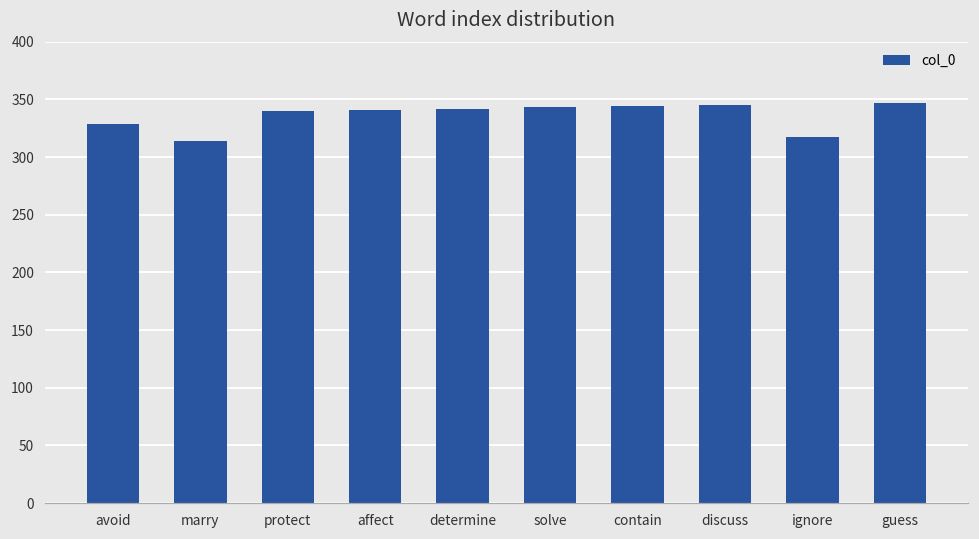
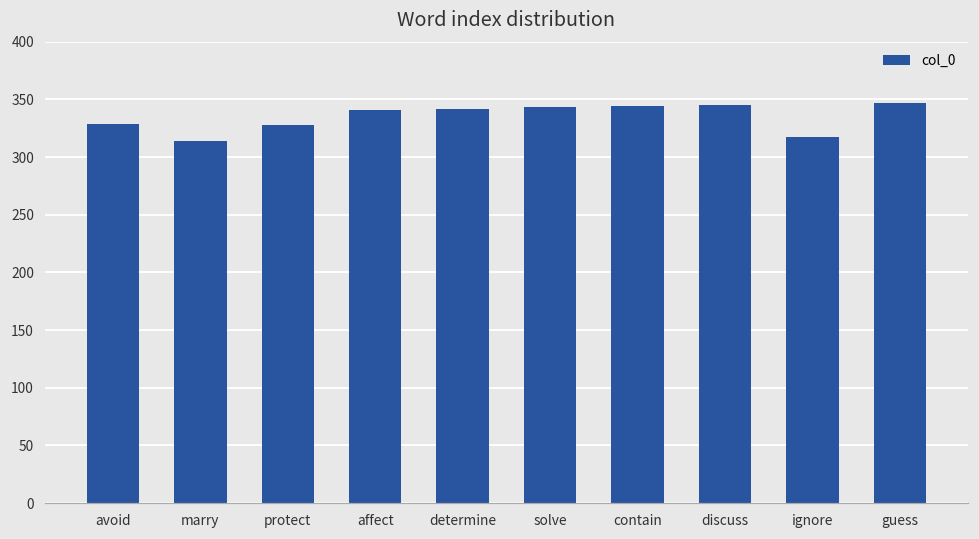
  {
    "avoid": 329,
    "marry": 314,
-   "protect": 340,
+   "protect": 328,
    "affect": 341,
    "determine": 342,
    "solve": 343,
    "contain": 344,
    "discuss": 345,
    "ignore": 317,
    "guess": 347
  }
